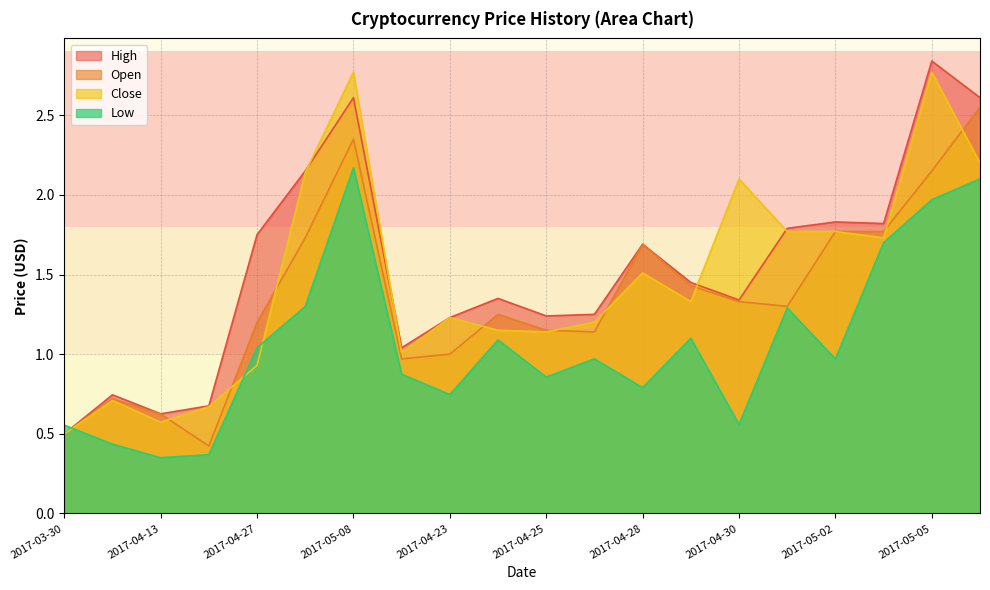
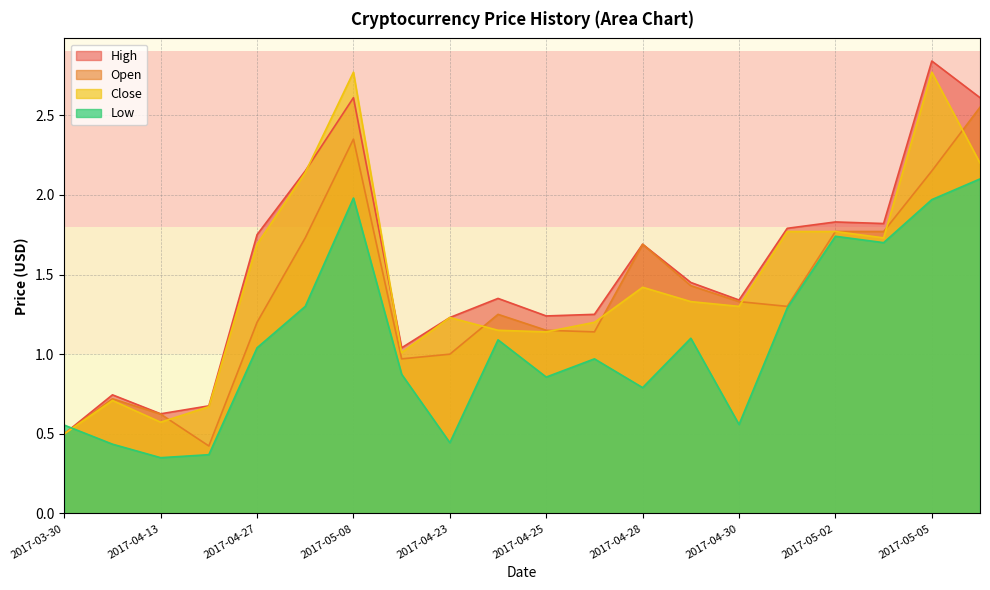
  {
    "Close": {
      "2017-04-13": 0.57,
-     "2017-04-27": 0.93,
+     "2017-04-27": 1.69,
      "2017-05-08": 2.77,
-     "2017-04-28": 1.51,
-     "2017-04-30": 2.1,
+     "2017-04-28": 1.42,
+     "2017-04-30": 1.3,
      "2017-05-05": 2.77
    },
    "Low": {
      "2017-03-30": 0.55,
      "2017-04-13": 0.35,
      "2017-04-27": 1.04,
-     "2017-05-08": 2.17,
-     "2017-04-23": 0.75,
+     "2017-05-08": 1.98,
+     "2017-04-23": 0.44,
      "2017-04-25": 0.86,
      "2017-04-28": 0.79,
      "2017-04-30": 0.56,
-     "2017-05-02": 0.97,
+     "2017-05-02": 1.74,
      "2017-05-05": 1.97
    }
  }
